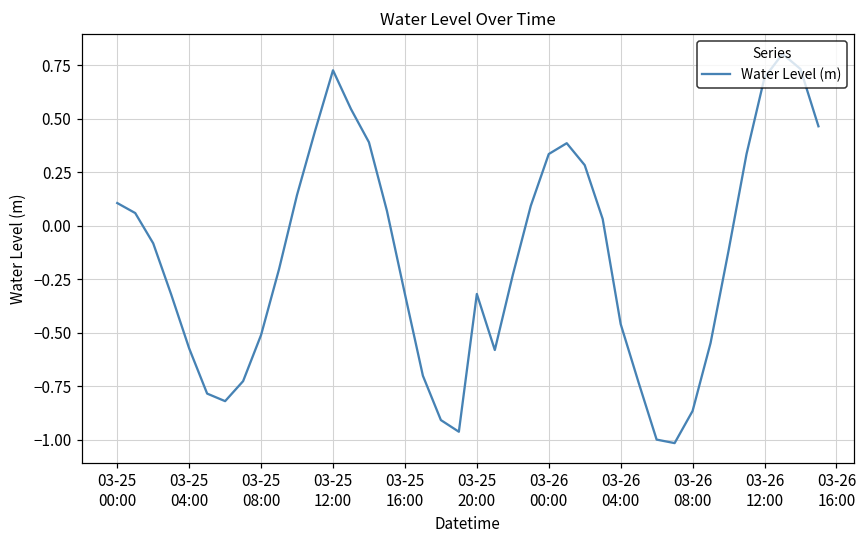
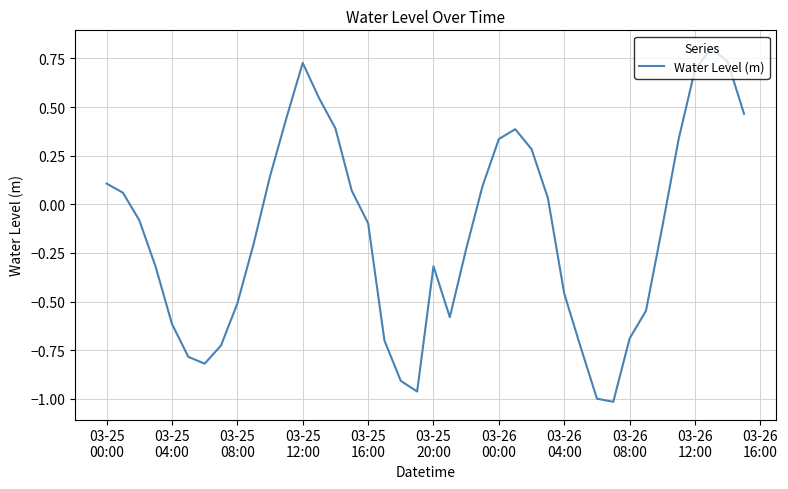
  {
    "03-25 00:00": 0.11,
-   "03-25 04:00": -0.57,
+   "03-25 04:00": -0.62,
    "03-25 08:00": -0.51,
    "03-25 12:00": 0.73,
-   "03-25 16:00": -0.32,
+   "03-25 16:00": -0.10,
    "03-25 20:00": -0.32,
    "03-26 00:00": 0.34,
    "03-26 04:00": -0.46,
-   "03-26 08:00": -0.87
+   "03-26 08:00": -0.69
  }
